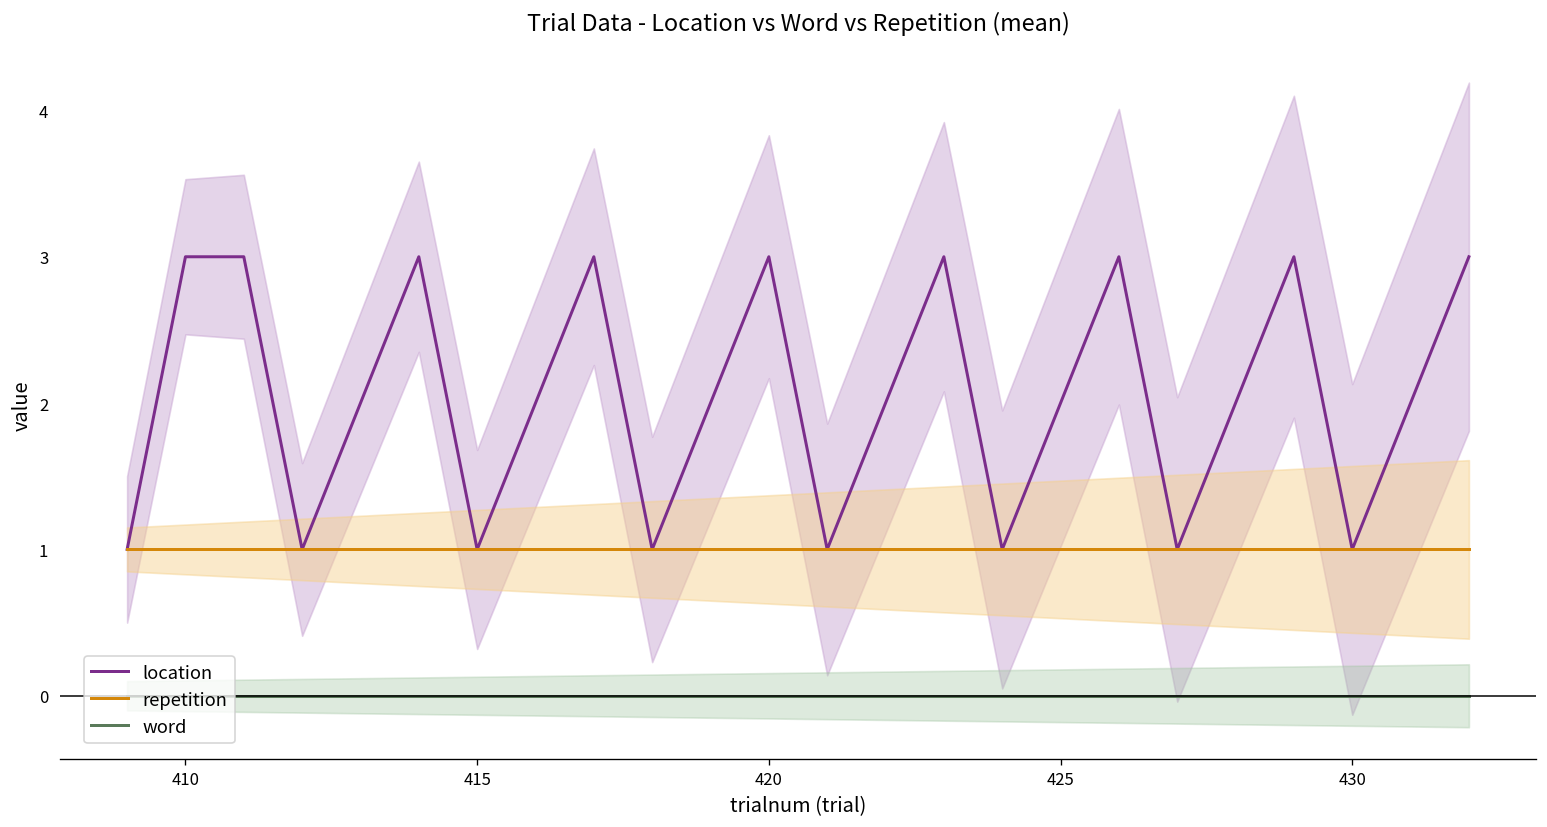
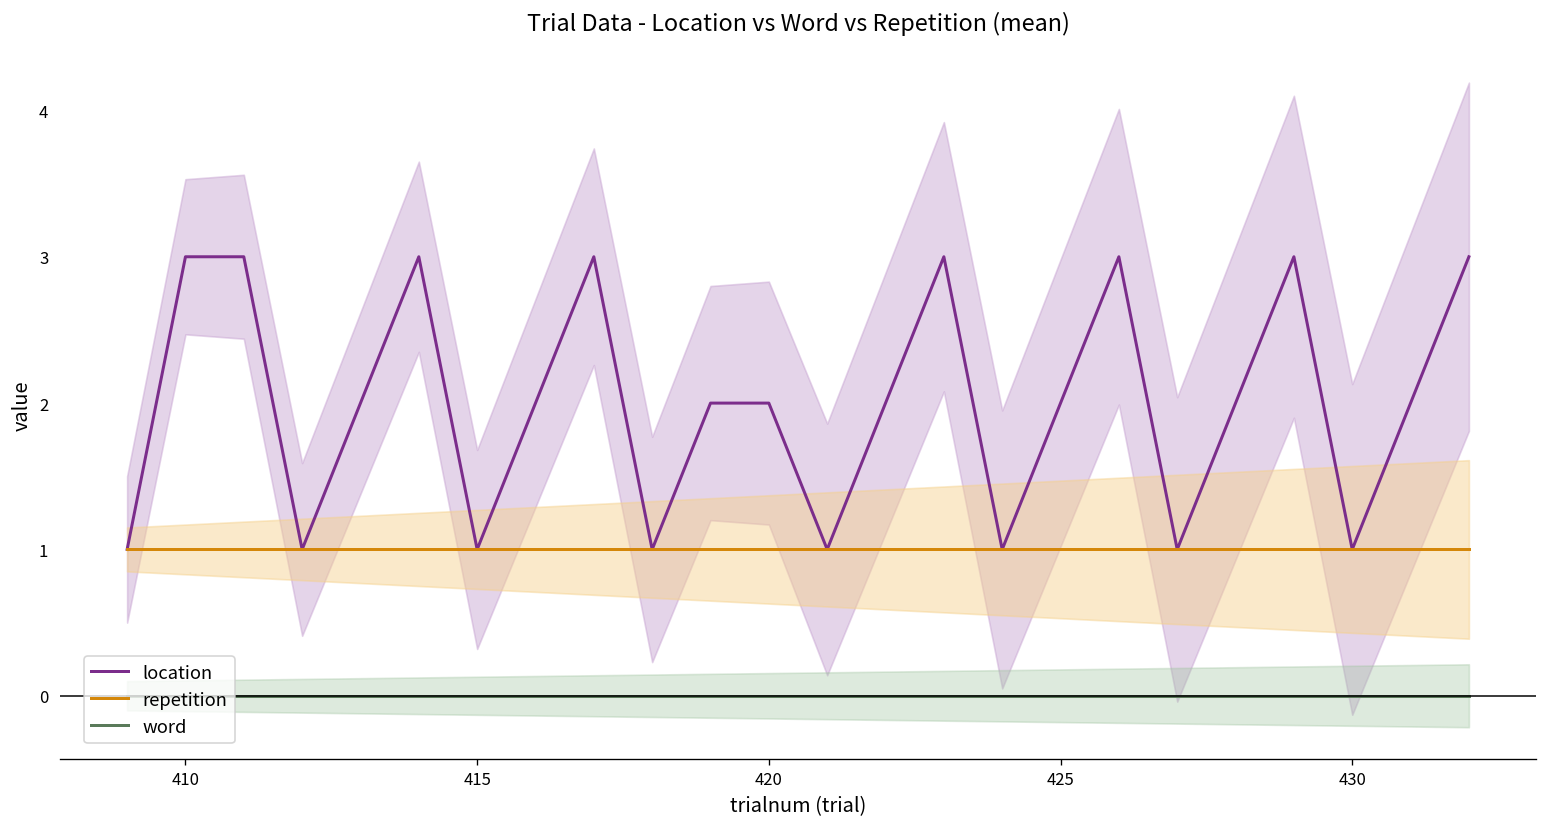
  {
    "location": {
      "410": 3,
-     "420": 3,
+     "420": 2,
      "425": 2
    },
    "repetition": {
      "410": 1,
      "420": 1,
      "425": 1
    },
    "word": {
      "415": 0,
      "420": 0,
      "425": 0,
      "430": 0
    }
  }
